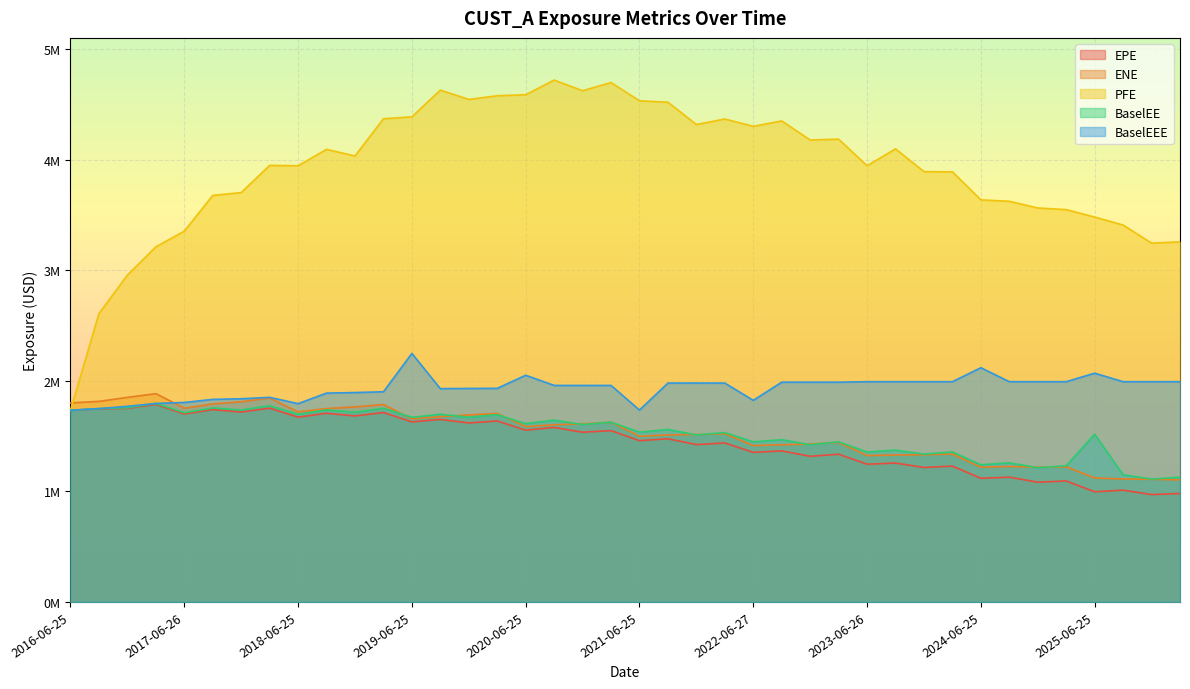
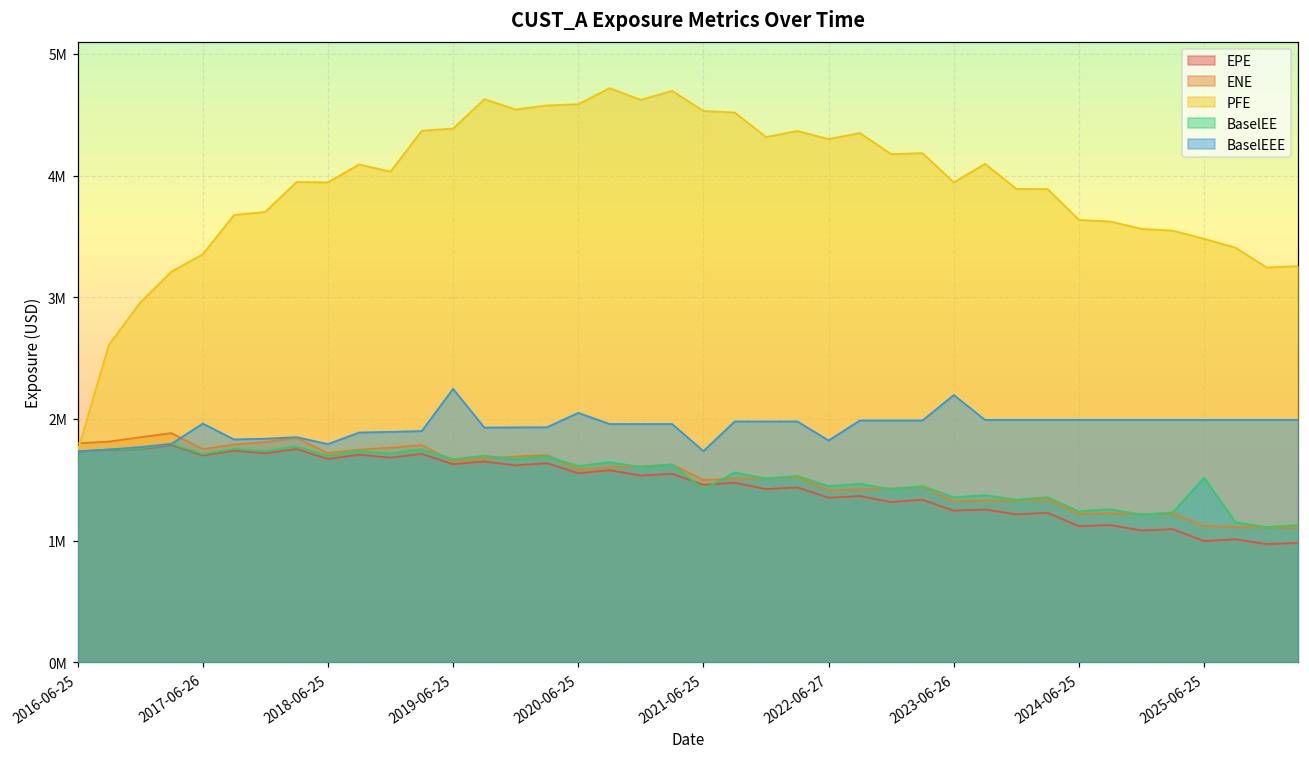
  {
    "BaselEE": {
      "2020-06-25": 1610000,
-     "2021-06-25": 1540000,
+     "2021-06-25": 1420000,
      "2022-06-27": 1450000,
      "2023-06-26": 1360000,
      "2025-06-25": 1520000
    },
    "BaselEEE": {
-     "2017-06-26": 1800000,
+     "2017-06-26": 1960000,
      "2018-06-25": 1790000,
      "2019-06-25": 2250000,
      "2020-06-25": 2050000,
      "2021-06-25": 1740000,
      "2022-06-27": 1820000,
-     "2023-06-26": 1990000,
-     "2024-06-25": 2120000,
-     "2025-06-25": 2070000
+     "2023-06-26": 2200000,
+     "2024-06-25": 1990000,
+     "2025-06-25": 1990000
    }
  }
